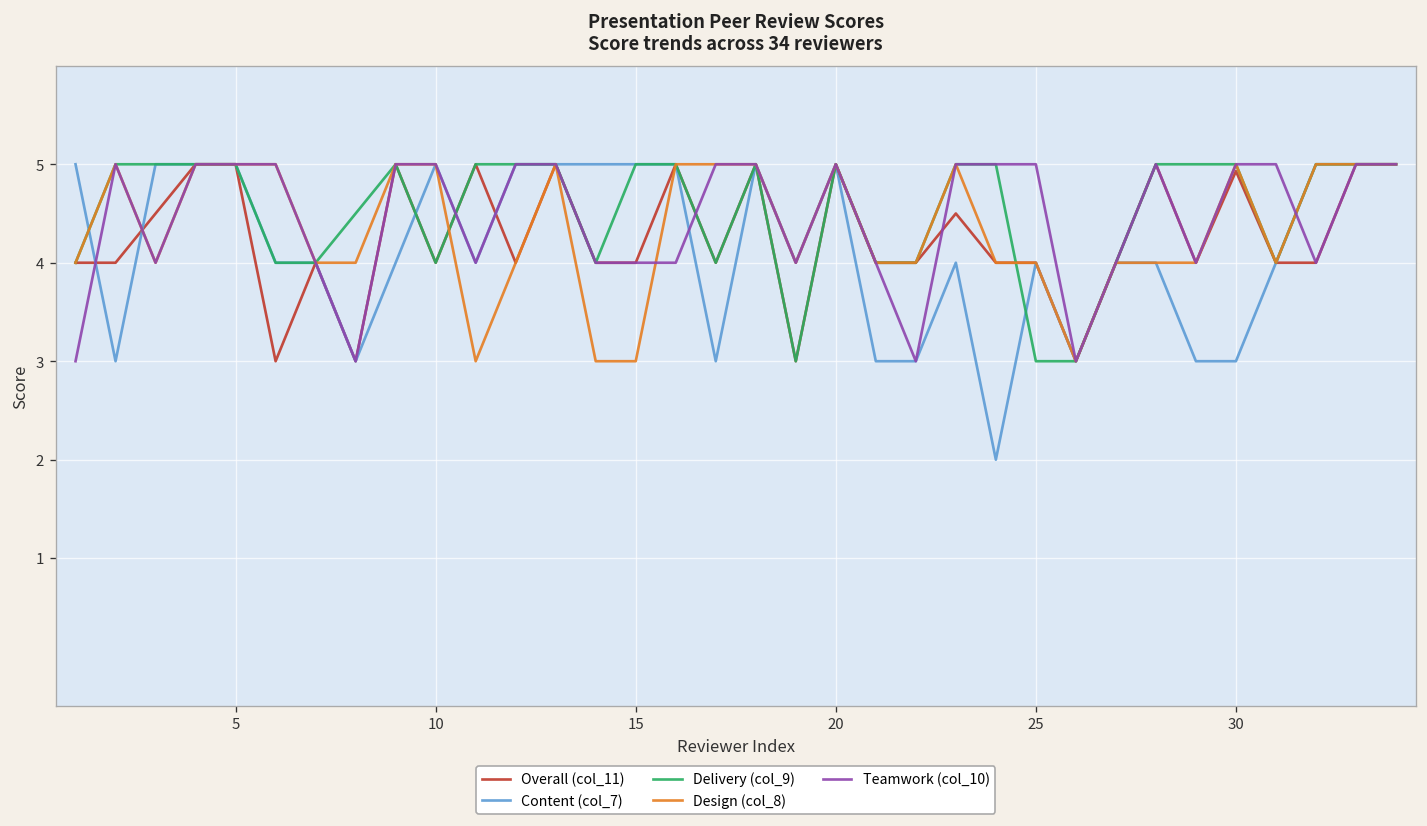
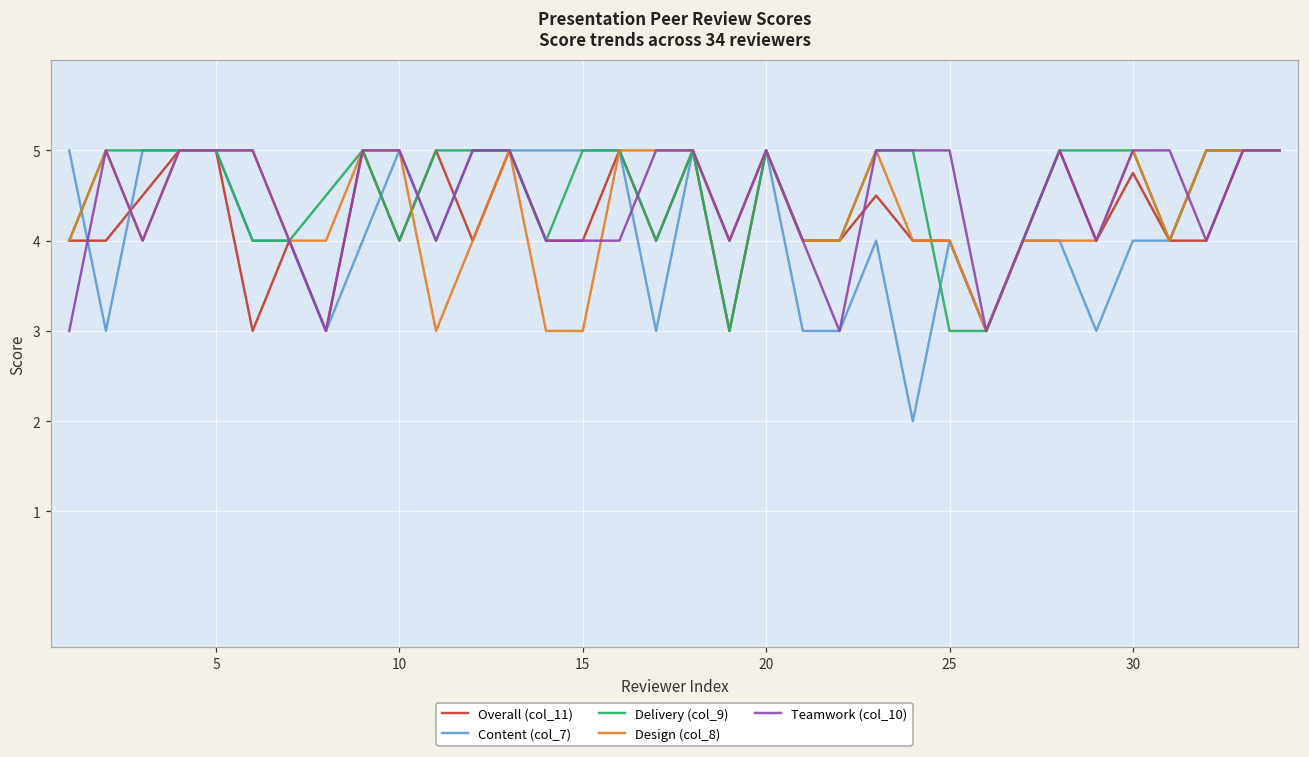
  {
    "Overall (col_11)": {
-     "30": 4.9
+     "30": 4.8
    },
    "Content (col_7)": {
-     "30": 3
+     "30": 4
    },
    "Delivery (col_9)": {
      "25": 3.0
    },
    "Design (col_8)": {
      "15": 3.0
    },
    "Teamwork (col_10)": {
      "25": 5.0
    }
  }
